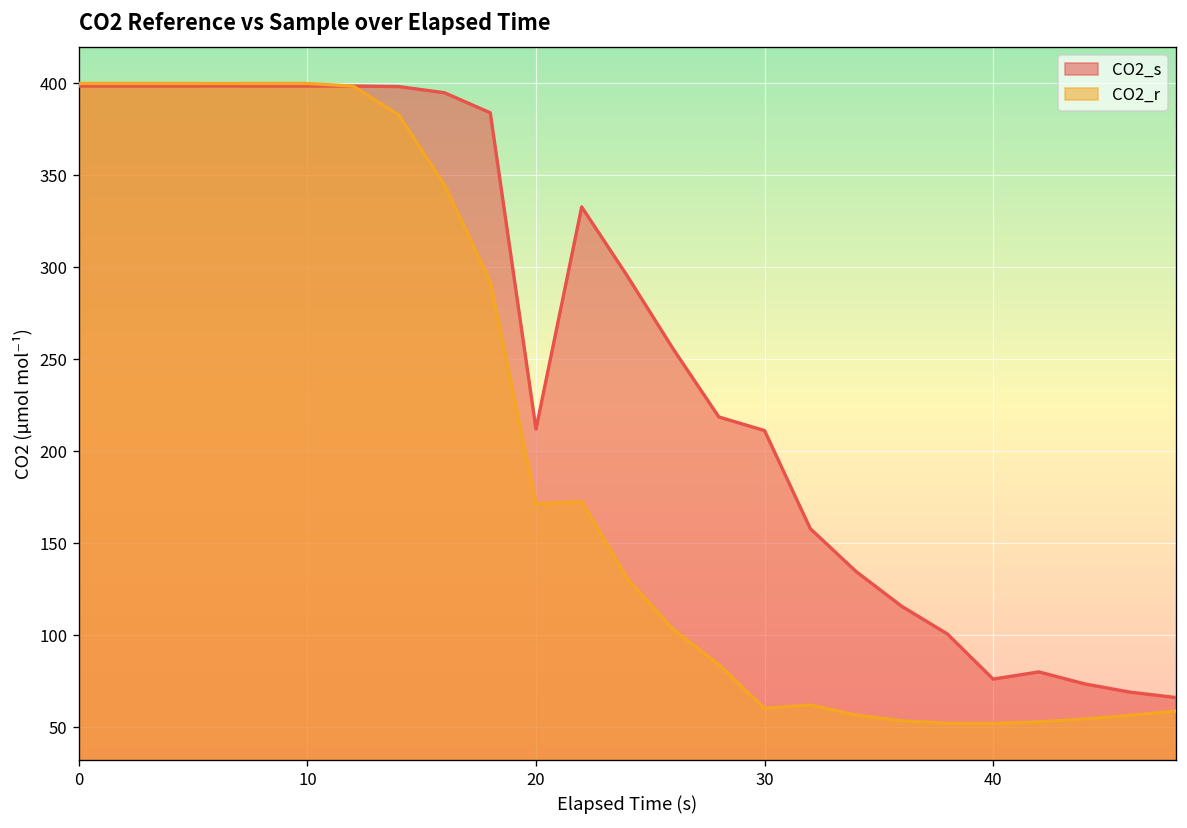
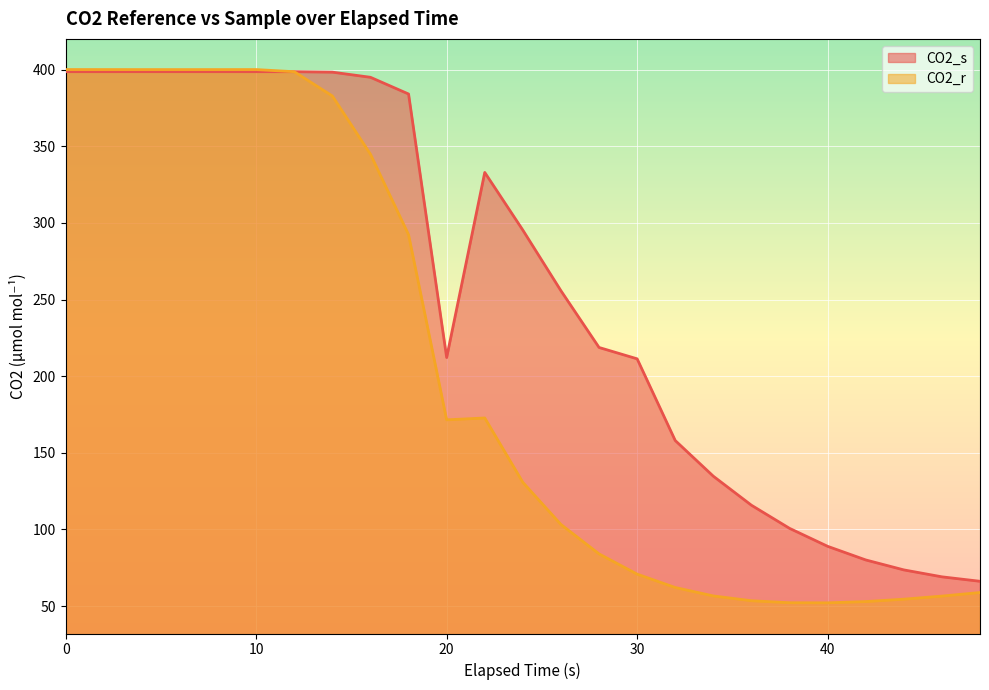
  {
    "CO2_s": {
      "20": 212,
      "30": 211,
-     "40": 76
+     "40": 89
    },
    "CO2_r": {
      "20": 172,
-     "30": 60,
+     "30": 71,
      "40": 52
    }
  }
